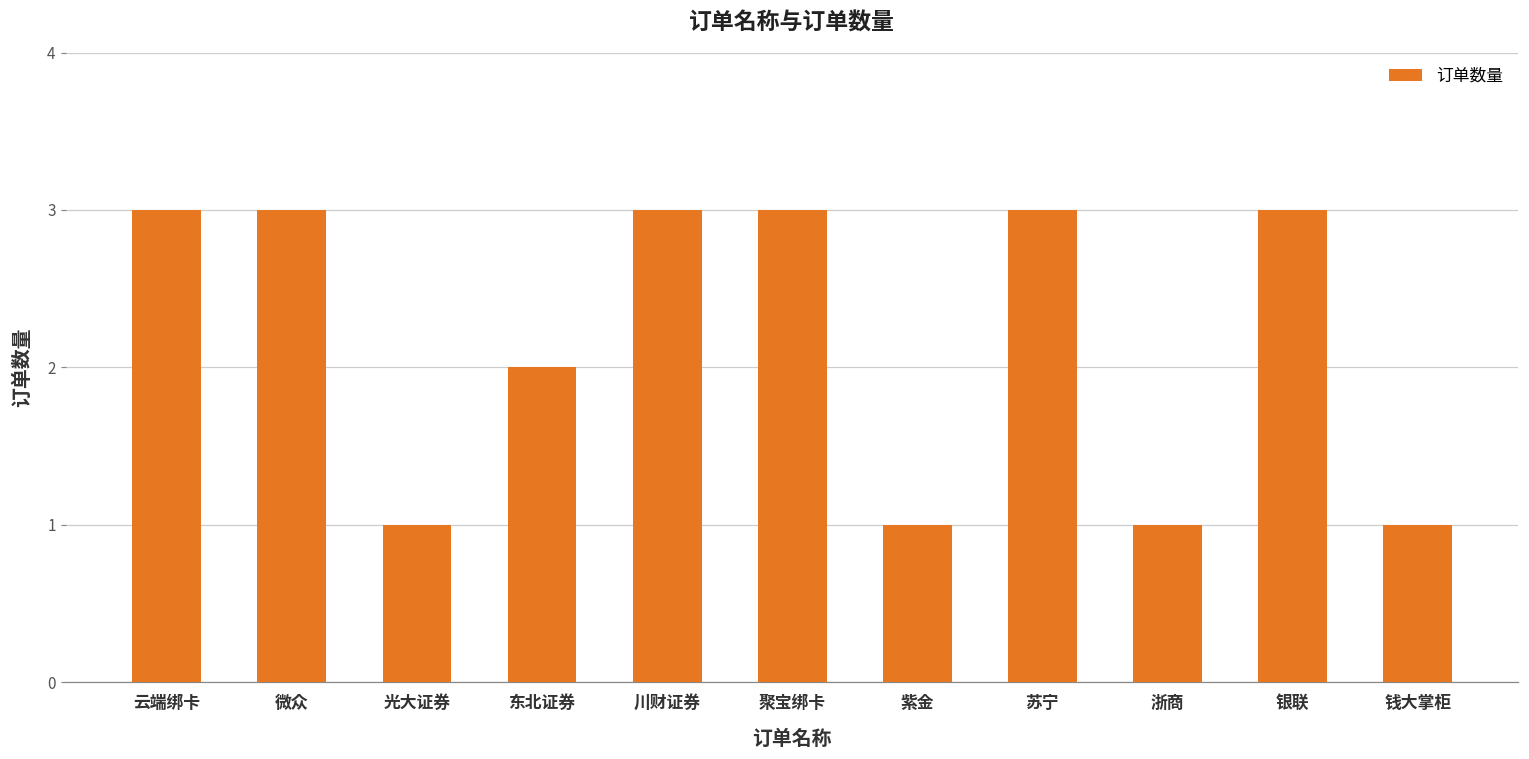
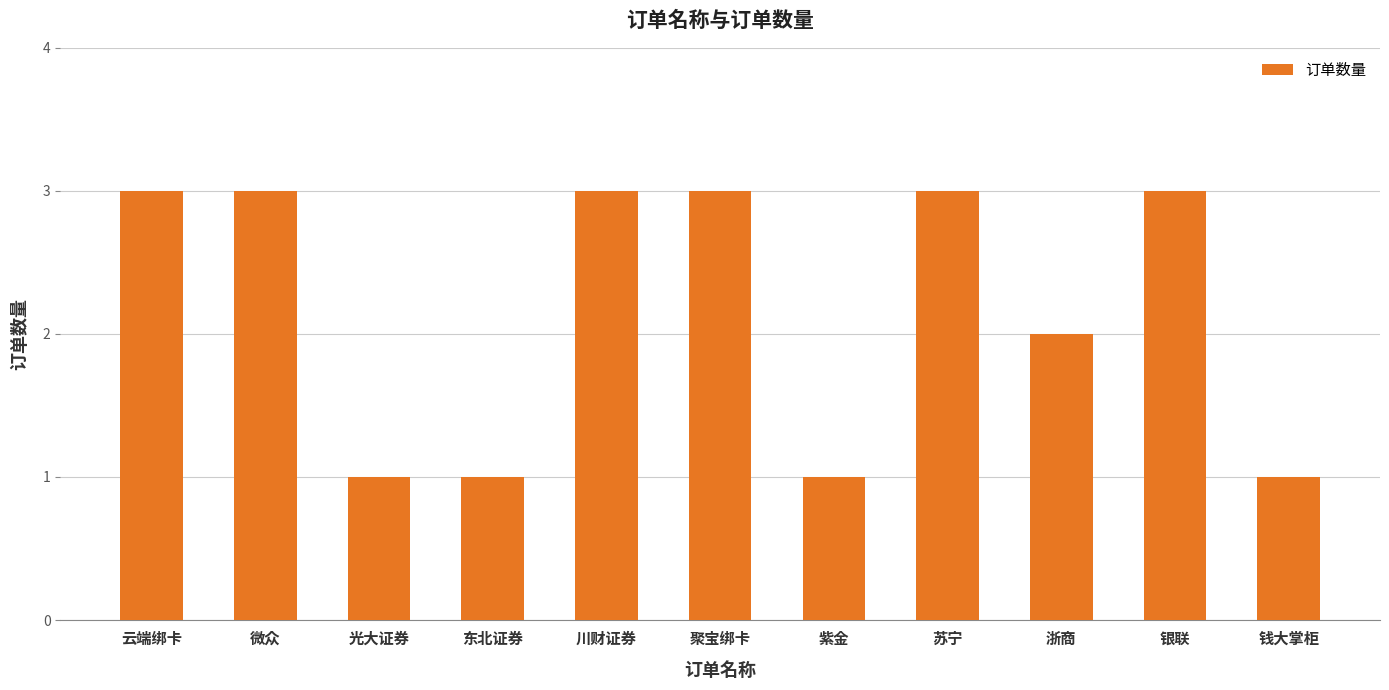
  {
    "云端绑卡": 3,
    "微众": 3,
    "光大证券": 1,
-   "东北证券": 2,
+   "东北证券": 1,
    "川财证券": 3,
    "聚宝绑卡": 3,
    "紫金": 1,
    "苏宁": 3,
-   "浙商": 1,
+   "浙商": 2,
    "银联": 3,
    "钱大掌柜": 1
  }
